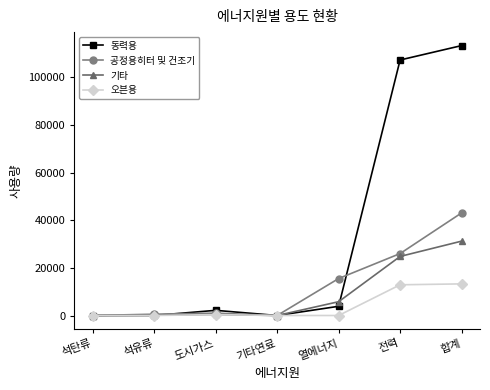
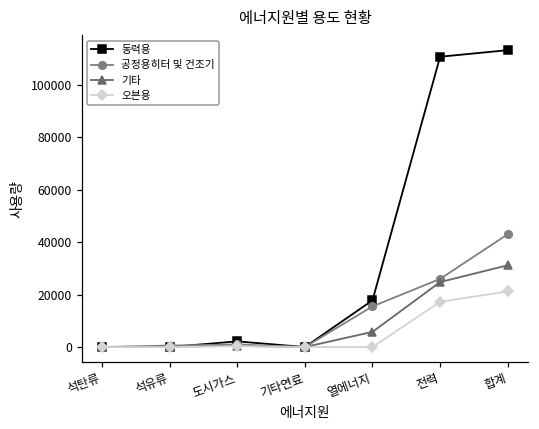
  {
    "동력용": {
      "도시가스": 2000,
-     "열에너지": 4000,
-     "전력": 107000,
+     "열에너지": 18000,
+     "전력": 111000,
      "합계": 113000
    },
    "오븐용": {
      "열에너지": 0,
-     "전력": 13000,
-     "합계": 13000
+     "전력": 17000,
+     "합계": 21000
    }
  }
